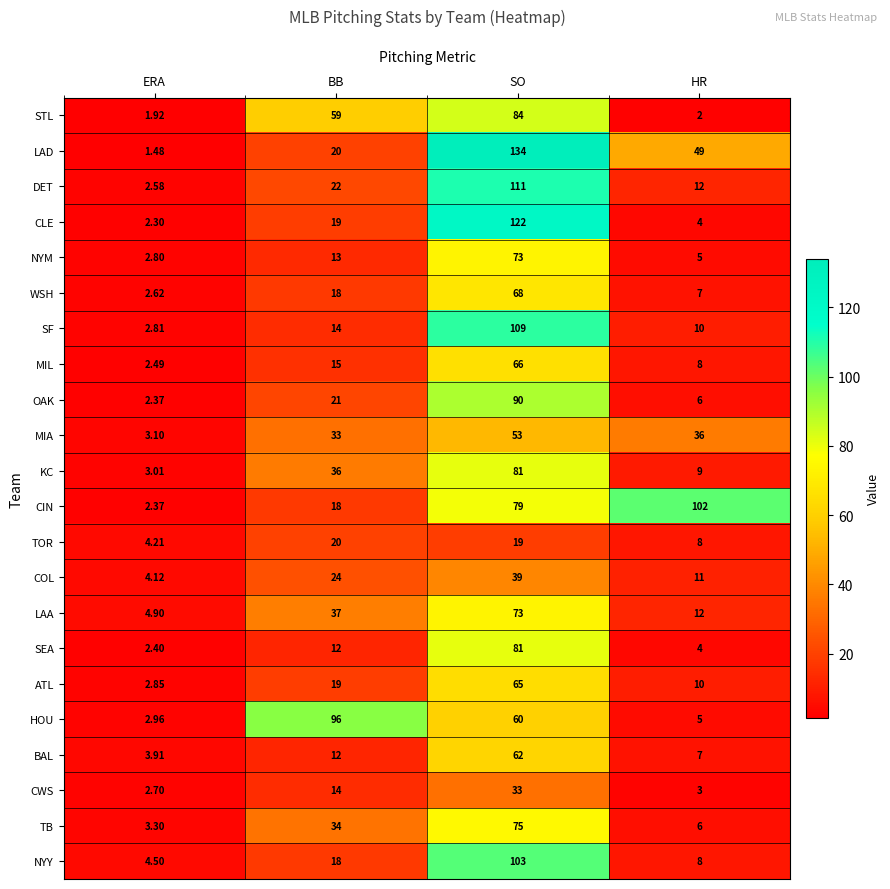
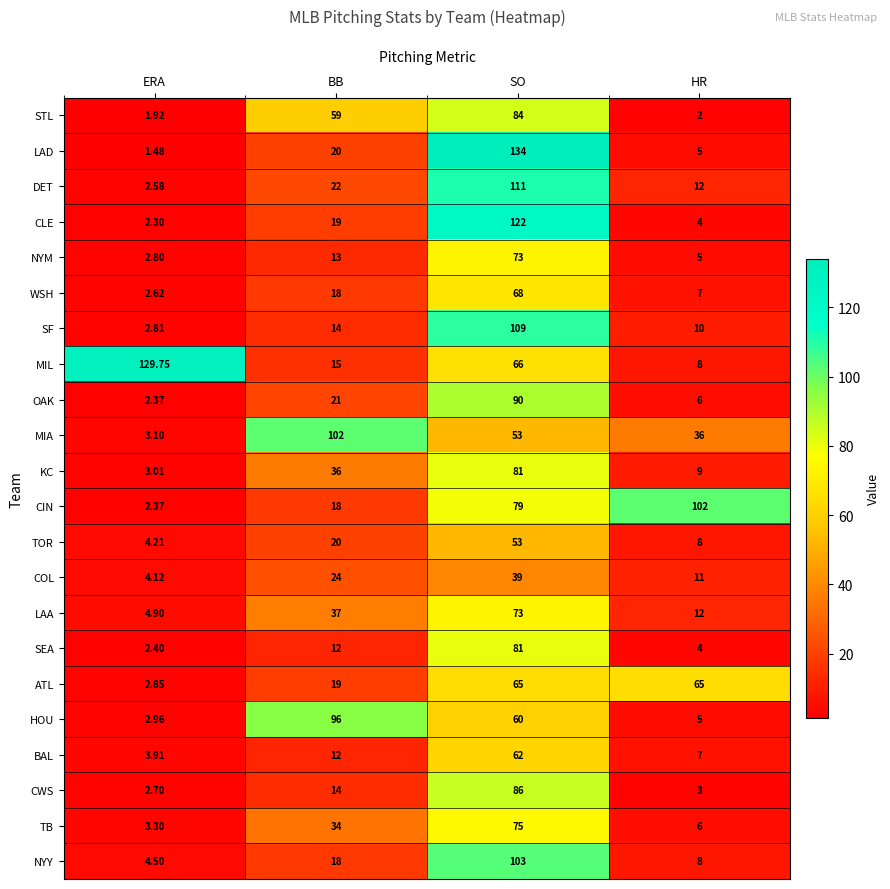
  {
    "STL": {
      "ERA": 1.92,
      "BB": 59,
      "SO": 84,
      "HR": 2
    },
    "LAD": {
      "ERA": 1.48,
      "BB": 20,
      "SO": 134,
-     "HR": 49
+     "HR": 5
    },
    "DET": {
      "ERA": 2.58,
      "BB": 22,
      "SO": 111,
      "HR": 12
    },
    "CLE": {
      "ERA": 2.30,
      "BB": 19,
      "SO": 122,
      "HR": 4
    },
    "NYM": {
      "ERA": 2.80,
      "BB": 13,
      "SO": 73,
      "HR": 5
    },
    "WSH": {
      "ERA": 2.62,
      "BB": 18,
      "SO": 68,
      "HR": 7
    },
    "SF": {
      "ERA": 2.81,
      "BB": 14,
      "SO": 109,
      "HR": 10
    },
    "MIL": {
-     "ERA": 2.49,
+     "ERA": 129.75,
      "BB": 15,
      "SO": 66,
      "HR": 8
    },
    "OAK": {
      "ERA": 2.37,
      "BB": 21,
      "SO": 90,
      "HR": 6
    },
    "MIA": {
      "ERA": 3.10,
-     "BB": 33,
+     "BB": 102,
      "SO": 53,
      "HR": 36
    },
    "KC": {
      "ERA": 3.01,
      "BB": 36,
      "SO": 81,
      "HR": 9
    },
    "CIN": {
      "ERA": 2.37,
      "BB": 18,
      "SO": 79,
      "HR": 102
    },
    "TOR": {
      "ERA": 4.21,
      "BB": 20,
-     "SO": 19,
+     "SO": 53,
      "HR": 8
    },
    "COL": {
      "ERA": 4.12,
      "BB": 24,
      "SO": 39,
      "HR": 11
    },
    "LAA": {
      "ERA": 4.90,
      "BB": 37,
      "SO": 73,
      "HR": 12
    },
    "SEA": {
      "ERA": 2.40,
      "BB": 12,
      "SO": 81,
      "HR": 4
    },
    "ATL": {
      "ERA": 2.85,
      "BB": 19,
      "SO": 65,
-     "HR": 10
+     "HR": 65
    },
    "HOU": {
      "ERA": 2.96,
      "BB": 96,
      "SO": 60,
      "HR": 5
    },
    "BAL": {
      "ERA": 3.91,
      "BB": 12,
      "SO": 62,
      "HR": 7
    },
    "CWS": {
      "ERA": 2.70,
      "BB": 14,
-     "SO": 33,
+     "SO": 86,
      "HR": 3
    },
    "TB": {
      "ERA": 3.30,
      "BB": 34,
      "SO": 75,
      "HR": 6
    },
    "NYY": {
      "ERA": 4.50,
      "BB": 18,
      "SO": 103,
      "HR": 8
    }
  }
